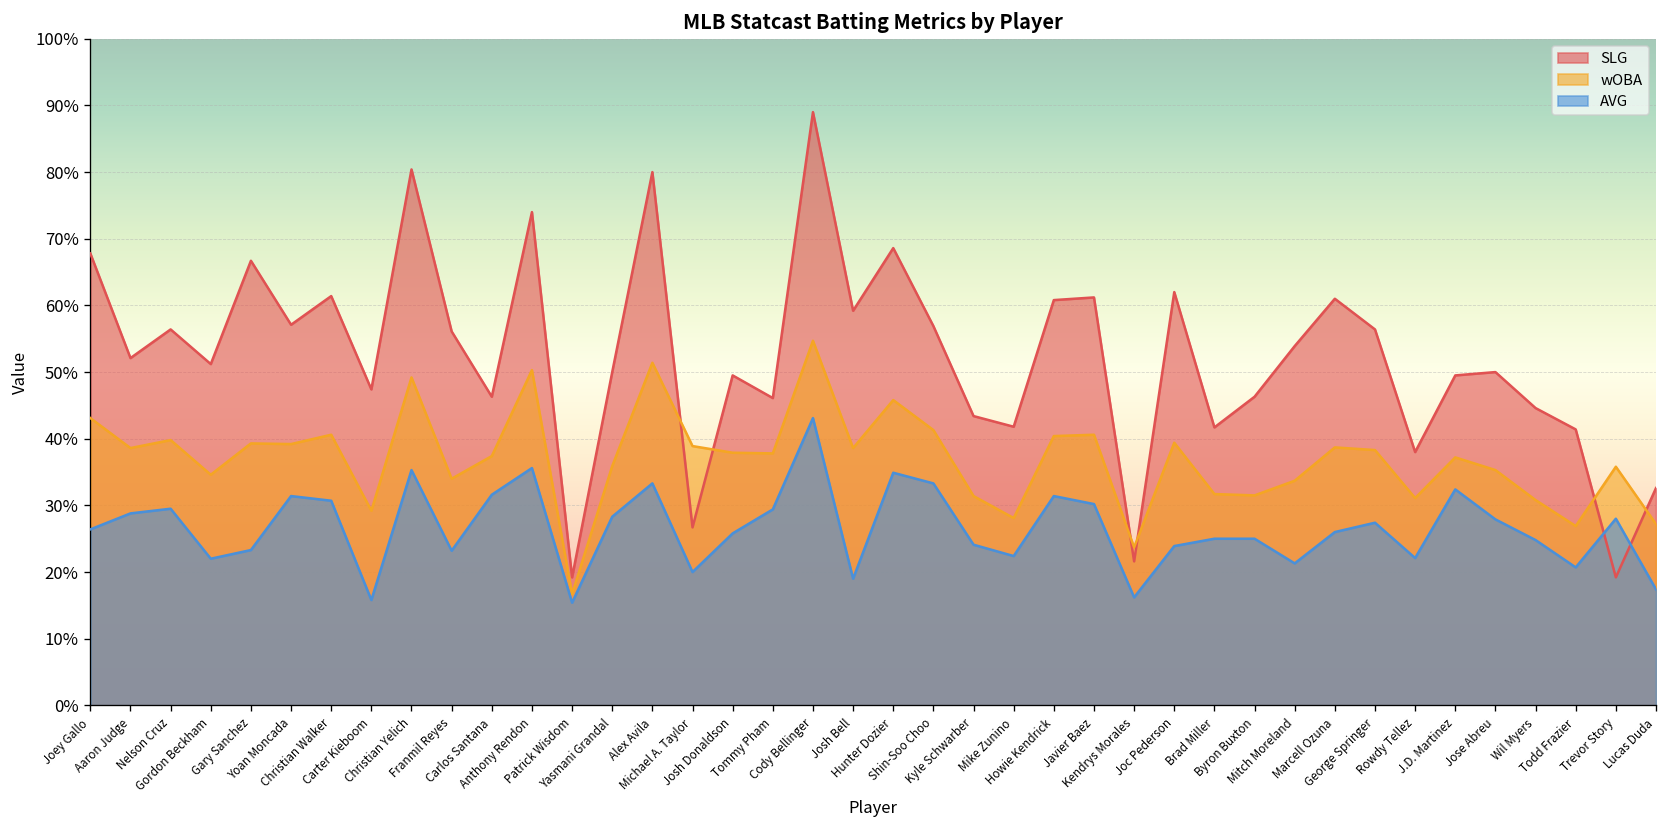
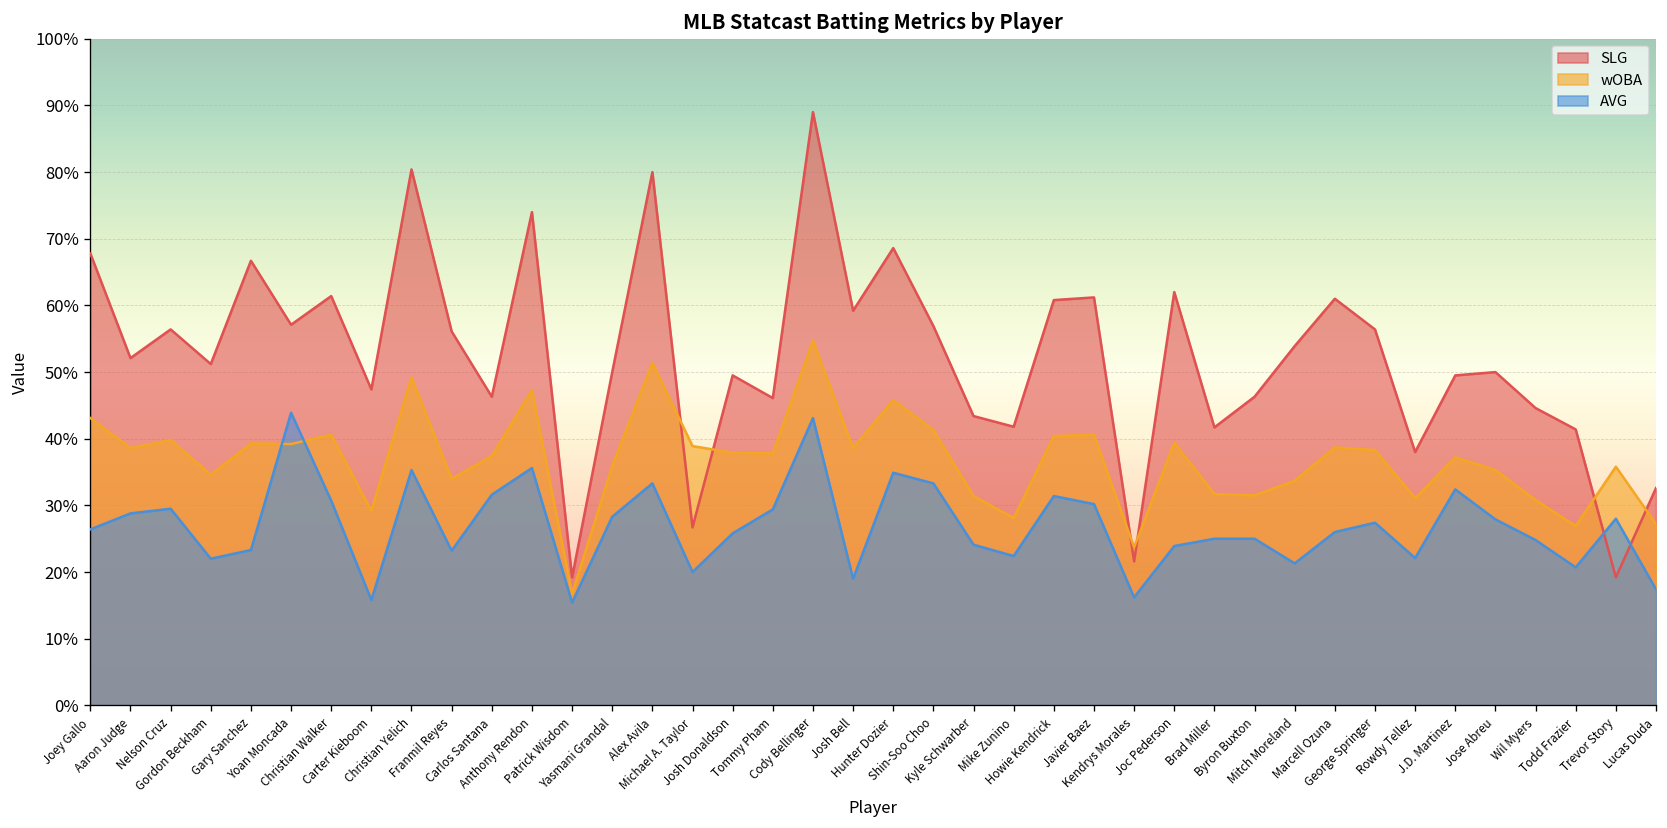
  {
    "SLG": {
      "Joey Gallo": "68%",
      "Aaron Judge": "52%",
      "Nelson Cruz": "56%",
      "Gordon Beckham": "51%",
      "Gary Sanchez": "67%",
      "Yoan Moncada": "57%",
      "Christian Walker": "61%",
      "Carter Kieboom": "47%",
      "Christian Yelich": "80%",
      "Franmil Reyes": "56%",
      "Carlos Santana": "46%",
      "Anthony Rendon": "74%",
      "Patrick Wisdom": "19%",
      "Yasmani Grandal": "50%",
      "Alex Avila": "80%",
      "Michael A. Taylor": "27%",
      "Josh Donaldson": "50%",
      "Tommy Pham": "46%",
      "Cody Bellinger": "89%",
      "Josh Bell": "59%",
      "Hunter Dozier": "69%",
      "Shin-Soo Choo": "57%",
      "Kyle Schwarber": "43%",
      "Mike Zunino": "42%",
      "Howie Kendrick": "61%",
      "Javier Baez": "61%",
      "Kendrys Morales": "22%",
      "Joc Pederson": "62%",
      "Brad Miller": "42%",
      "Byron Buxton": "46%",
      "Mitch Moreland": "54%",
      "Marcell Ozuna": "61%",
      "George Springer": "56%",
      "Rowdy Tellez": "38%",
      "J.D. Martinez": "50%",
      "Jose Abreu": "50%",
      "Wil Myers": "45%",
      "Todd Frazier": "41%",
      "Trevor Story": "19%",
      "Lucas Duda": "33%"
    },
    "wOBA": {
      "Joey Gallo": "43%",
      "Aaron Judge": "39%",
      "Nelson Cruz": "40%",
      "Gordon Beckham": "35%",
      "Gary Sanchez": "39%",
      "Yoan Moncada": "39%",
      "Christian Walker": "41%",
      "Carter Kieboom": "29%",
      "Christian Yelich": "49%",
      "Franmil Reyes": "34%",
      "Carlos Santana": "37%",
-     "Anthony Rendon": "50%",
+     "Anthony Rendon": "47%",
      "Patrick Wisdom": "17%",
      "Yasmani Grandal": "36%",
      "Alex Avila": "51%",
      "Michael A. Taylor": "39%",
      "Josh Donaldson": "38%",
      "Tommy Pham": "38%",
      "Cody Bellinger": "55%",
      "Josh Bell": "39%",
      "Hunter Dozier": "46%",
      "Shin-Soo Choo": "41%",
      "Kyle Schwarber": "31%",
      "Mike Zunino": "28%",
      "Howie Kendrick": "40%",
      "Javier Baez": "41%",
      "Kendrys Morales": "24%",
      "Joc Pederson": "39%",
      "Brad Miller": "32%",
      "Byron Buxton": "32%",
      "Mitch Moreland": "34%",
      "Marcell Ozuna": "39%",
      "George Springer": "38%",
      "Rowdy Tellez": "31%",
      "J.D. Martinez": "37%",
      "Jose Abreu": "35%",
      "Wil Myers": "31%",
      "Todd Frazier": "27%",
      "Trevor Story": "36%",
      "Lucas Duda": "27%"
    },
    "AVG": {
      "Joey Gallo": "26%",
      "Aaron Judge": "29%",
      "Nelson Cruz": "30%",
      "Gordon Beckham": "22%",
      "Gary Sanchez": "23%",
-     "Yoan Moncada": "31%",
+     "Yoan Moncada": "44%",
      "Christian Walker": "31%",
      "Carter Kieboom": "16%",
      "Christian Yelich": "35%",
      "Franmil Reyes": "23%",
      "Carlos Santana": "32%",
      "Anthony Rendon": "36%",
      "Patrick Wisdom": "15%",
      "Yasmani Grandal": "28%",
      "Alex Avila": "33%",
      "Michael A. Taylor": "20%",
      "Josh Donaldson": "26%",
      "Tommy Pham": "29%",
      "Cody Bellinger": "43%",
      "Josh Bell": "19%",
      "Hunter Dozier": "35%",
      "Shin-Soo Choo": "33%",
      "Kyle Schwarber": "24%",
      "Mike Zunino": "22%",
      "Howie Kendrick": "31%",
      "Javier Baez": "30%",
      "Kendrys Morales": "16%",
      "Joc Pederson": "24%",
      "Brad Miller": "25%",
      "Byron Buxton": "25%",
      "Mitch Moreland": "21%",
      "Marcell Ozuna": "26%",
      "George Springer": "27%",
      "Rowdy Tellez": "22%",
      "J.D. Martinez": "32%",
      "Jose Abreu": "28%",
      "Wil Myers": "25%",
      "Todd Frazier": "21%",
      "Trevor Story": "28%",
      "Lucas Duda": "17%"
    }
  }
